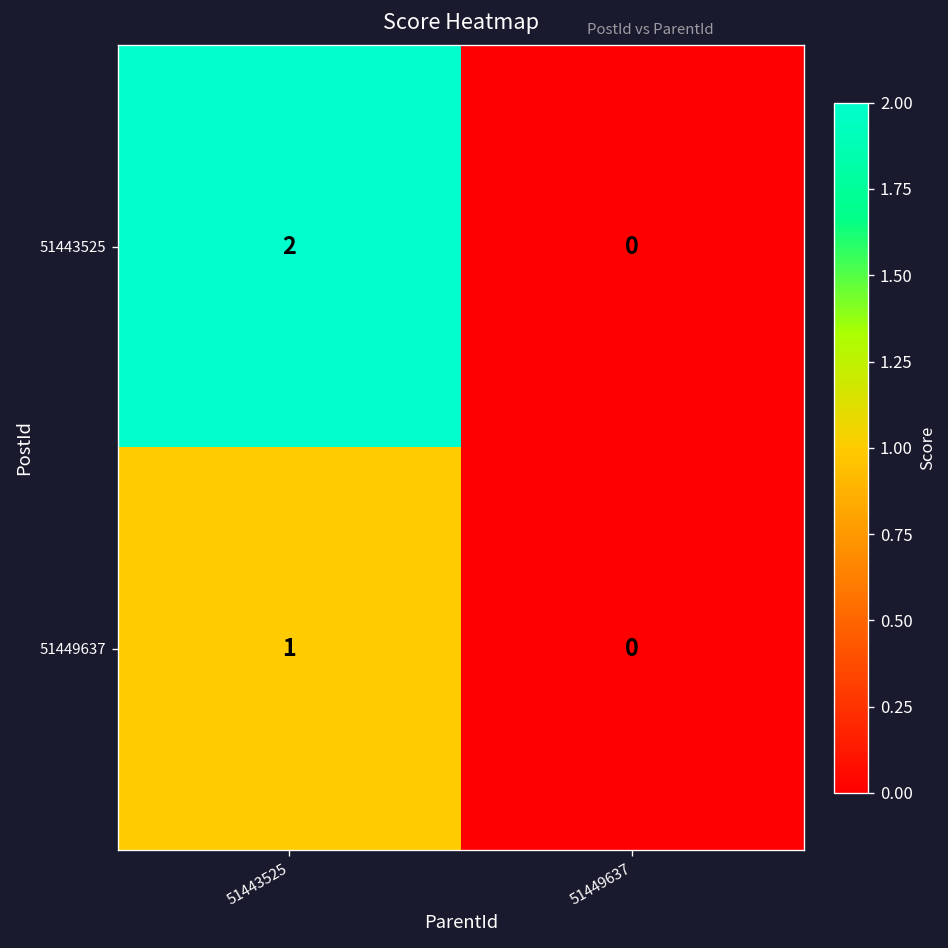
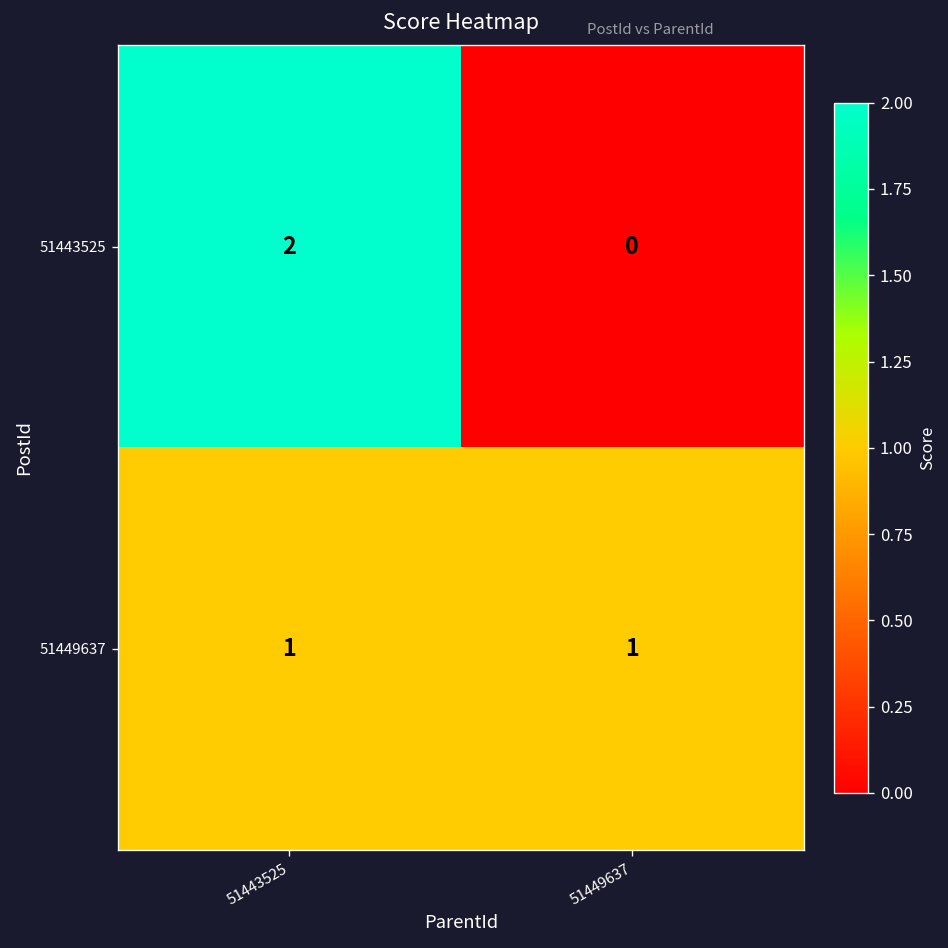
  {
    "51443525": {
      "51443525": 2,
      "51449637": 0
    },
    "51449637": {
      "51443525": 1,
-     "51449637": 0
+     "51449637": 1
    }
  }
